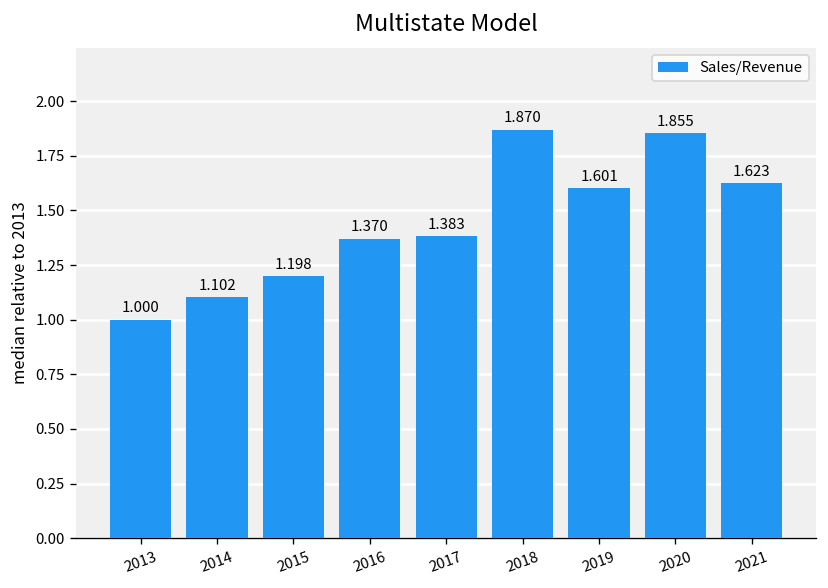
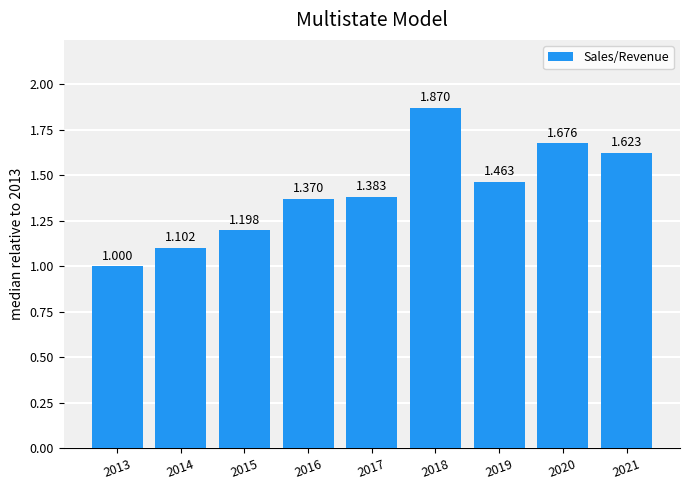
  {
    "2013": 1.000,
    "2014": 1.102,
    "2015": 1.198,
    "2016": 1.370,
    "2017": 1.383,
    "2018": 1.870,
-   "2019": 1.601,
-   "2020": 1.855,
+   "2019": 1.463,
+   "2020": 1.676,
    "2021": 1.623
  }
